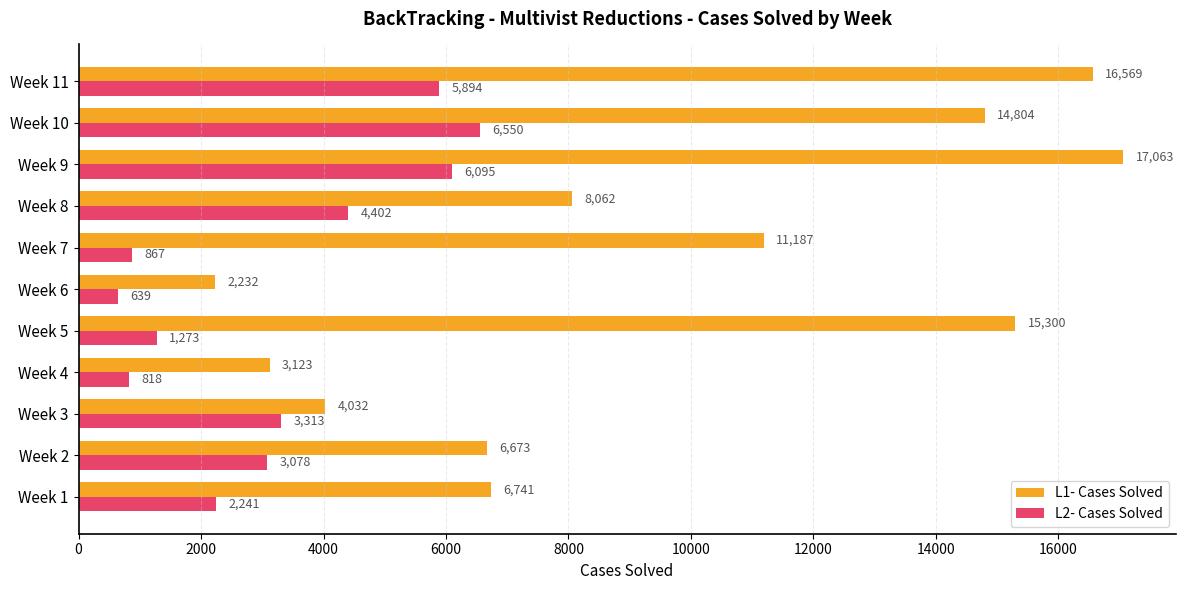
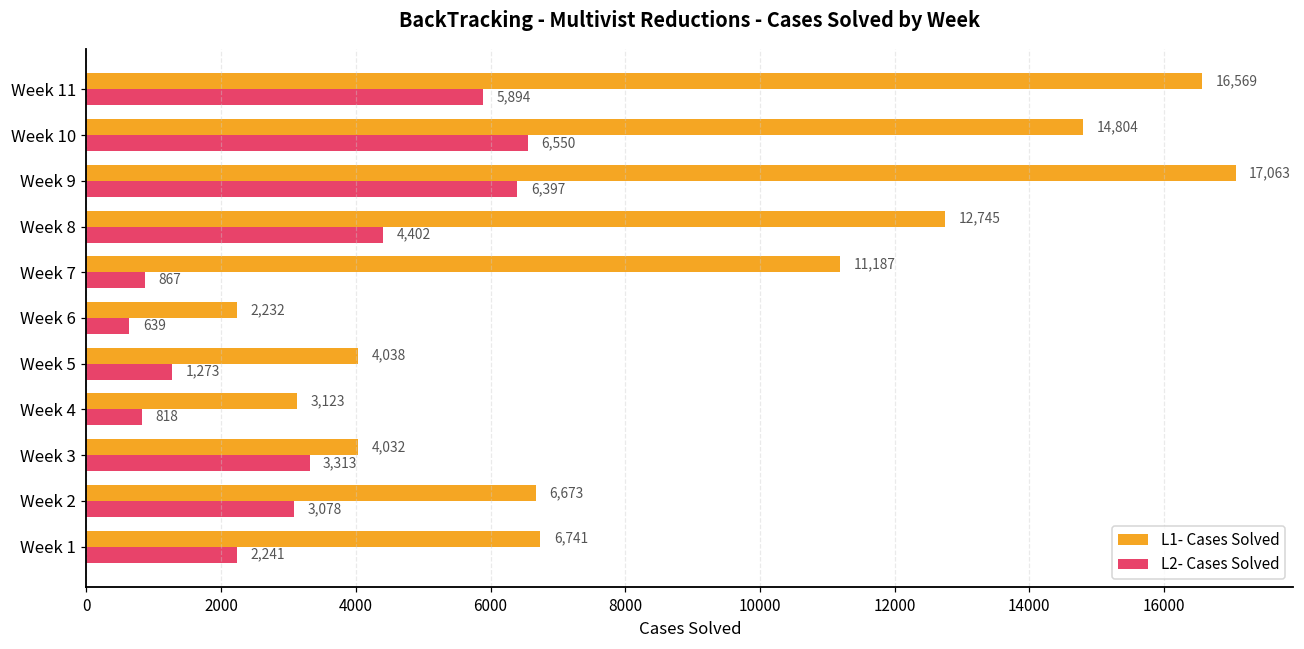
  {
    "L1- Cases Solved": {
      "Week 11": "16,569",
      "Week 10": "14,804",
      "Week 9": "17,063",
-     "Week 8": "8,062",
+     "Week 8": "12,745",
      "Week 7": "11,187",
      "Week 6": "2,232",
-     "Week 5": "15,300",
+     "Week 5": "4,038",
      "Week 4": "3,123",
      "Week 3": "4,032",
      "Week 2": "6,673",
      "Week 1": "6,741"
    },
    "L2- Cases Solved": {
      "Week 11": "5,894",
      "Week 10": "6,550",
-     "Week 9": "6,095",
+     "Week 9": "6,397",
      "Week 8": "4,402",
      "Week 7": "867",
      "Week 6": "639",
      "Week 5": "1,273",
      "Week 4": "818",
      "Week 3": "3,313",
      "Week 2": "3,078",
      "Week 1": "2,241"
    }
  }
